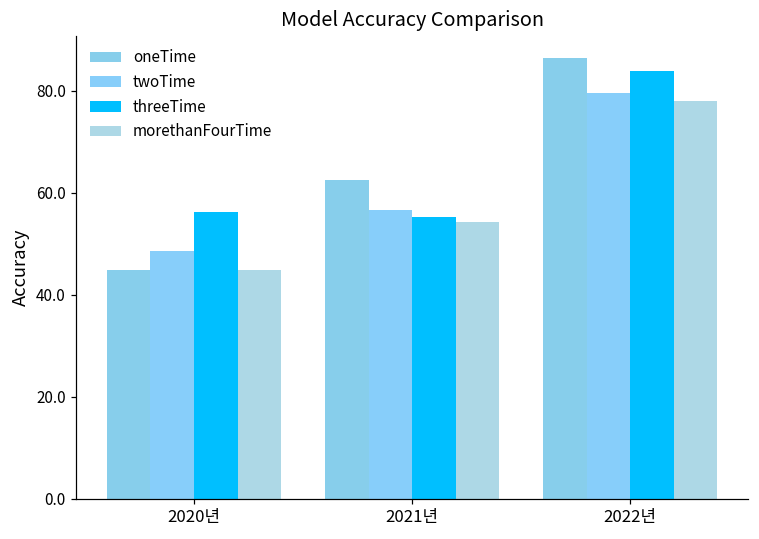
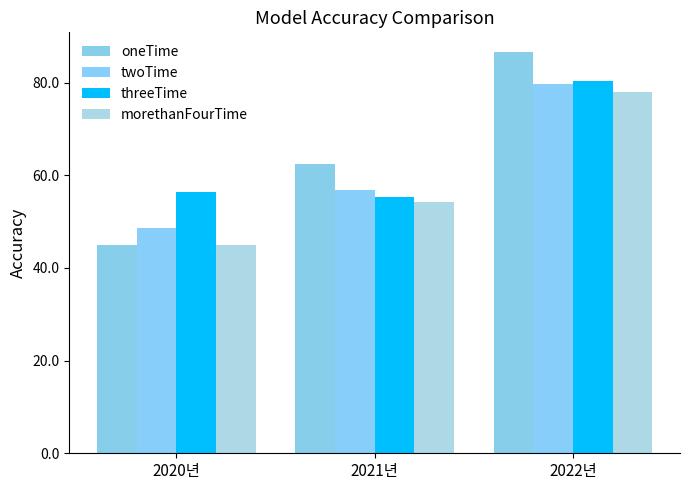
  {
    "threeTime": {
      "2020년": 56,
      "2021년": 55,
-     "2022년": 84
+     "2022년": 80
    }
  }
